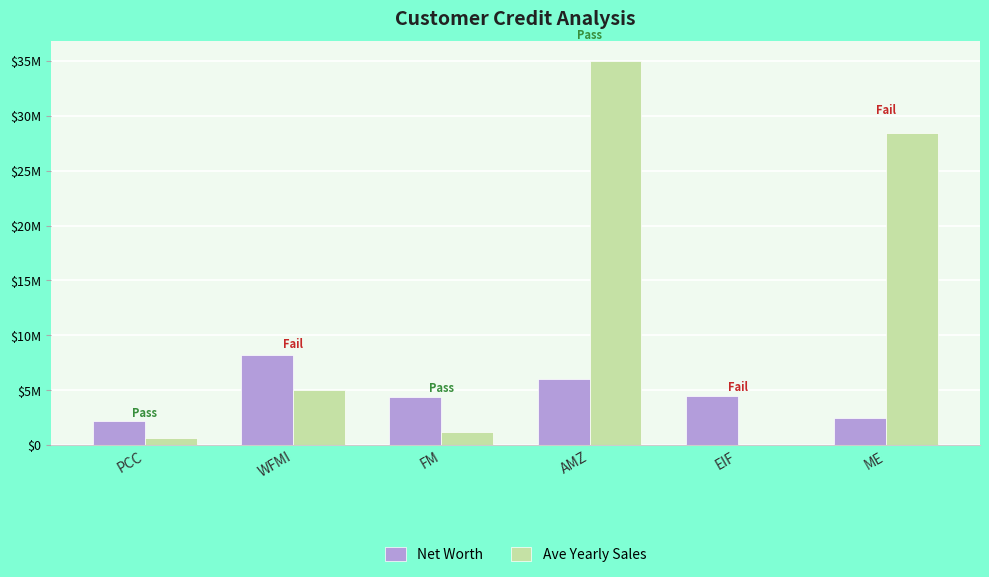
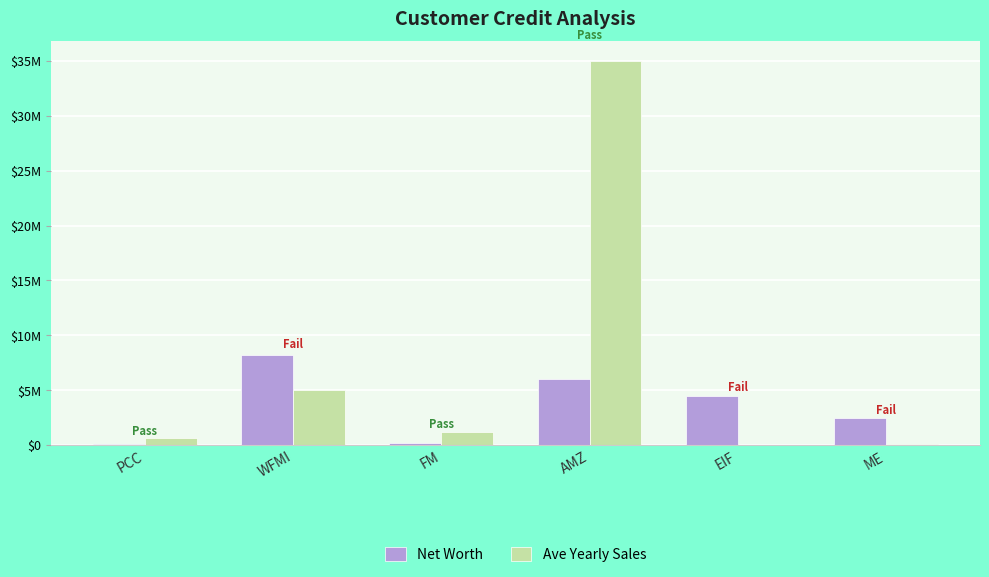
  {
    "Net Worth": {
-     "PCC": "$2200000",
+     "PCC": "$100000",
      "WFMI": "$8200000",
-     "FM": "$4400000",
+     "FM": "$300000",
      "AMZ": "$6000000",
      "EIF": "$4500000",
      "ME": "$2500000"
    },
    "Ave Yearly Sales": {
      "PCC": "$600000",
      "WFMI": "$5000000",
      "FM": "$1300000",
      "AMZ": "$35000000",
-     "ME": "$28500000"
+     "ME": "$100000"
    }
  }
